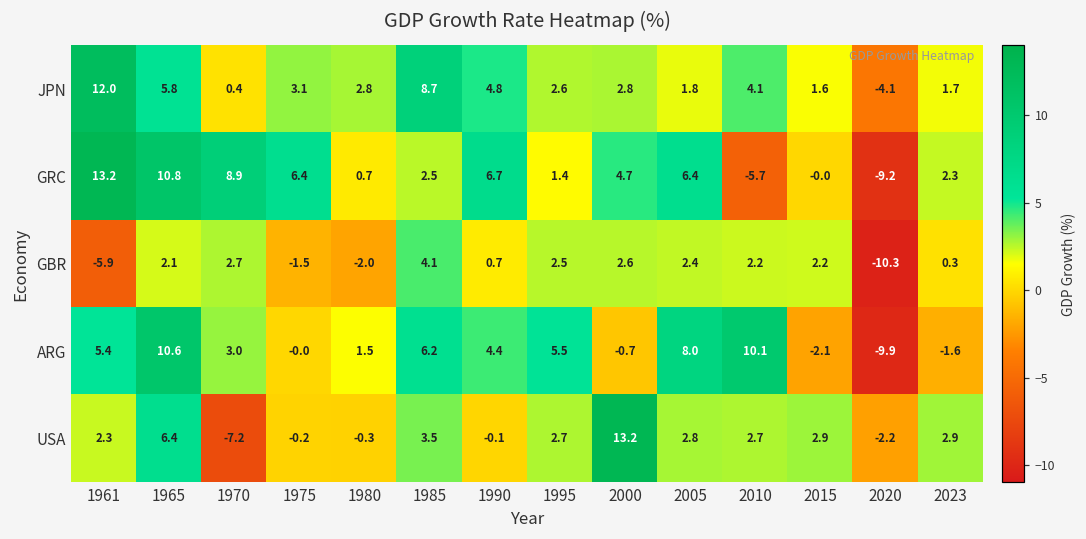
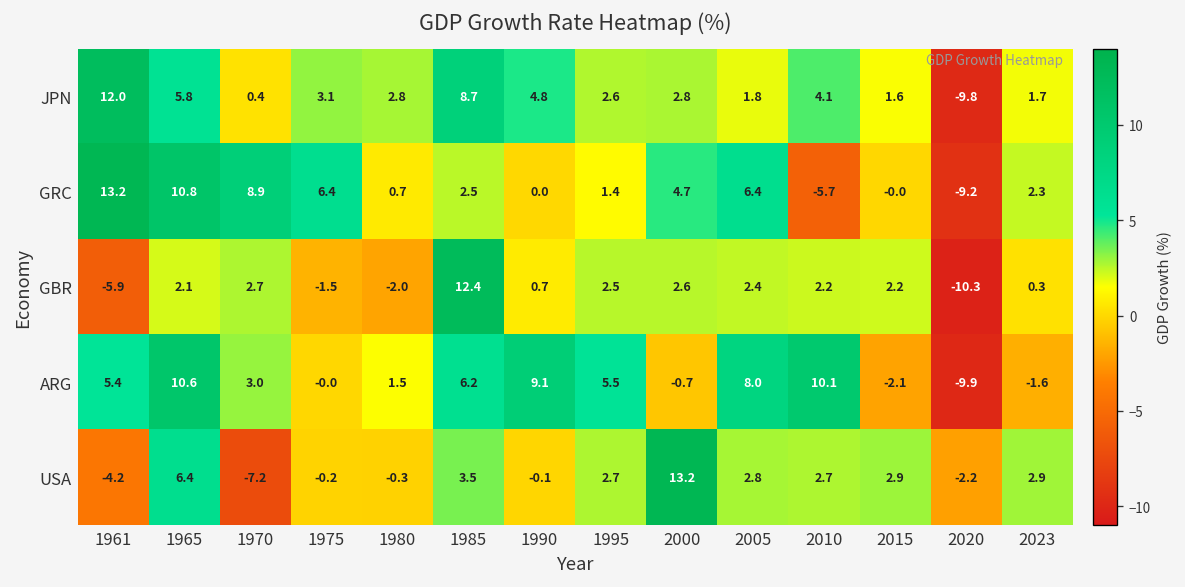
  {
    "JPN": {
      "1961": 12.0,
      "1965": 5.8,
      "1970": 0.4,
      "1975": 3.1,
      "1980": 2.8,
      "1985": 8.7,
      "1990": 4.8,
      "1995": 2.6,
      "2000": 2.8,
      "2005": 1.8,
      "2010": 4.1,
      "2015": 1.6,
-     "2020": -4.1,
+     "2020": -9.8,
      "2023": 1.7
    },
    "GRC": {
      "1961": 13.2,
      "1965": 10.8,
      "1970": 8.9,
      "1975": 6.4,
      "1980": 0.7,
      "1985": 2.5,
-     "1990": 6.7,
+     "1990": 0.0,
      "1995": 1.4,
      "2000": 4.7,
      "2005": 6.4,
      "2010": -5.7,
      "2015": -0.0,
      "2020": -9.2,
      "2023": 2.3
    },
    "GBR": {
      "1961": -5.9,
      "1965": 2.1,
      "1970": 2.7,
      "1975": -1.5,
      "1980": -2.0,
-     "1985": 4.1,
+     "1985": 12.4,
      "1990": 0.7,
      "1995": 2.5,
      "2000": 2.6,
      "2005": 2.4,
      "2010": 2.2,
      "2015": 2.2,
      "2020": -10.3,
      "2023": 0.3
    },
    "ARG": {
      "1961": 5.4,
      "1965": 10.6,
      "1970": 3.0,
      "1975": -0.0,
      "1980": 1.5,
      "1985": 6.2,
-     "1990": 4.4,
+     "1990": 9.1,
      "1995": 5.5,
      "2000": -0.7,
      "2005": 8.0,
      "2010": 10.1,
      "2015": -2.1,
      "2020": -9.9,
      "2023": -1.6
    },
    "USA": {
-     "1961": 2.3,
+     "1961": -4.2,
      "1965": 6.4,
      "1970": -7.2,
      "1975": -0.2,
      "1980": -0.3,
      "1985": 3.5,
      "1990": -0.1,
      "1995": 2.7,
      "2000": 13.2,
      "2005": 2.8,
      "2010": 2.7,
      "2015": 2.9,
      "2020": -2.2,
      "2023": 2.9
    }
  }
